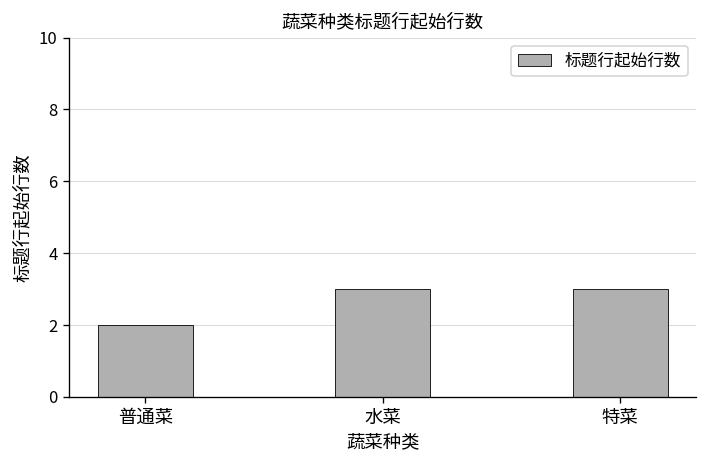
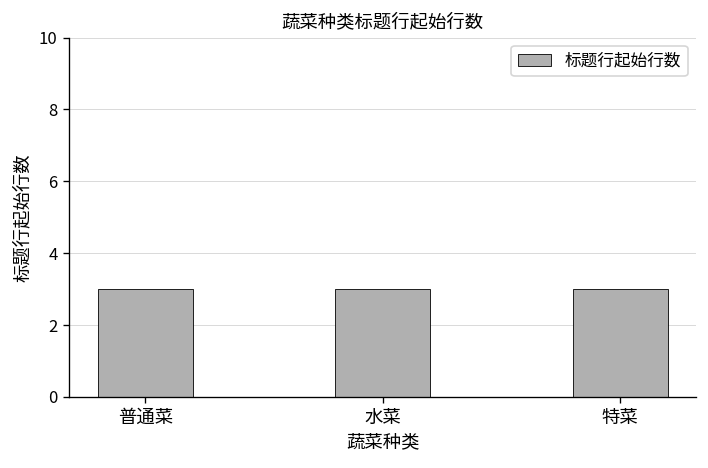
  {
-   "普通菜": 2,
+   "普通菜": 3,
    "水菜": 3,
    "特菜": 3
  }
